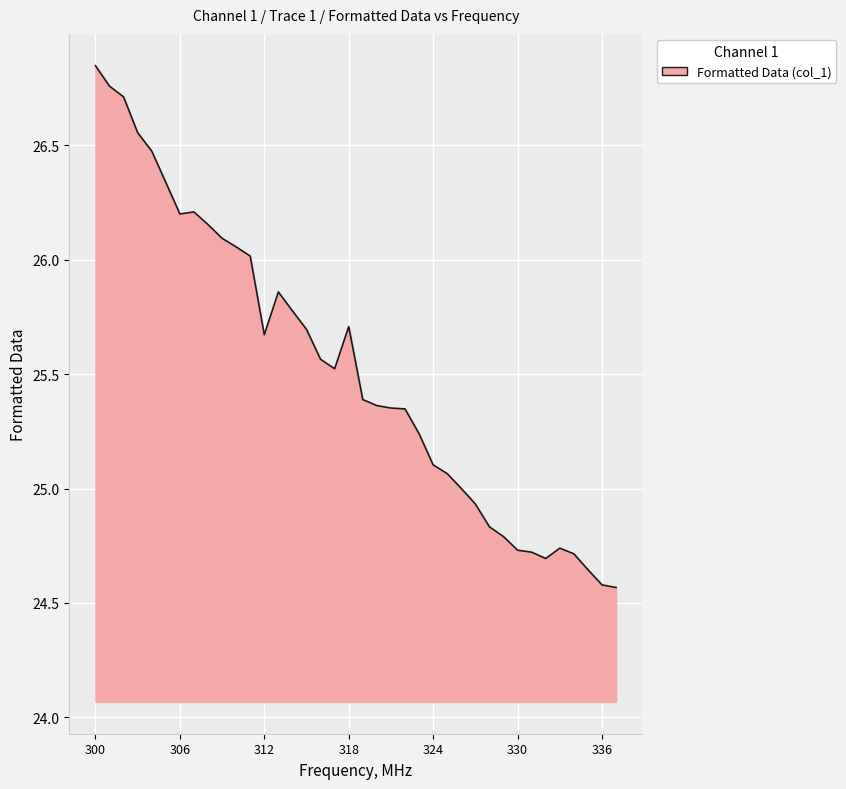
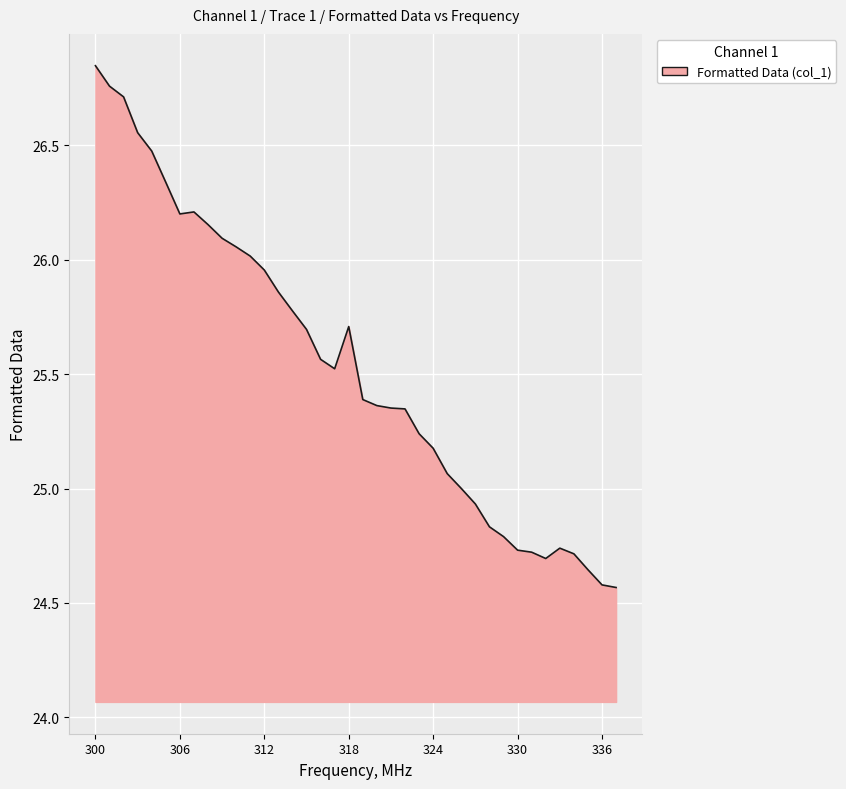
  {
    "300": 26.85,
    "306": 26.20,
-   "312": 25.67,
+   "312": 25.95,
    "318": 25.71,
-   "324": 25.10,
+   "324": 25.18,
    "330": 24.73,
    "336": 24.58
  }
